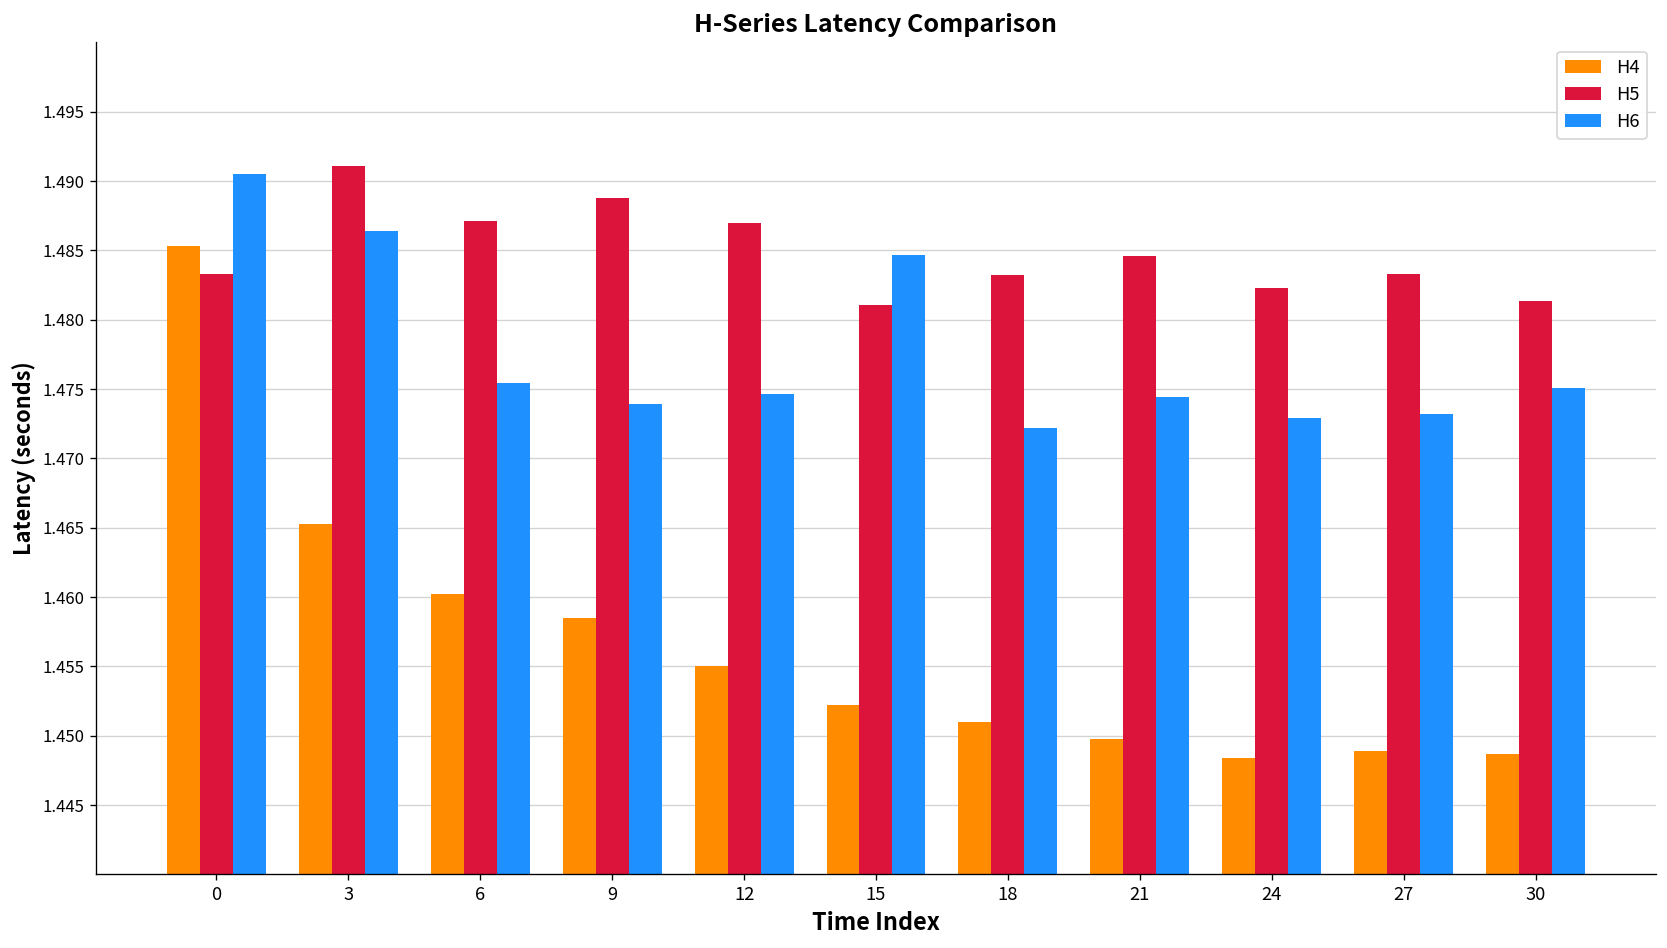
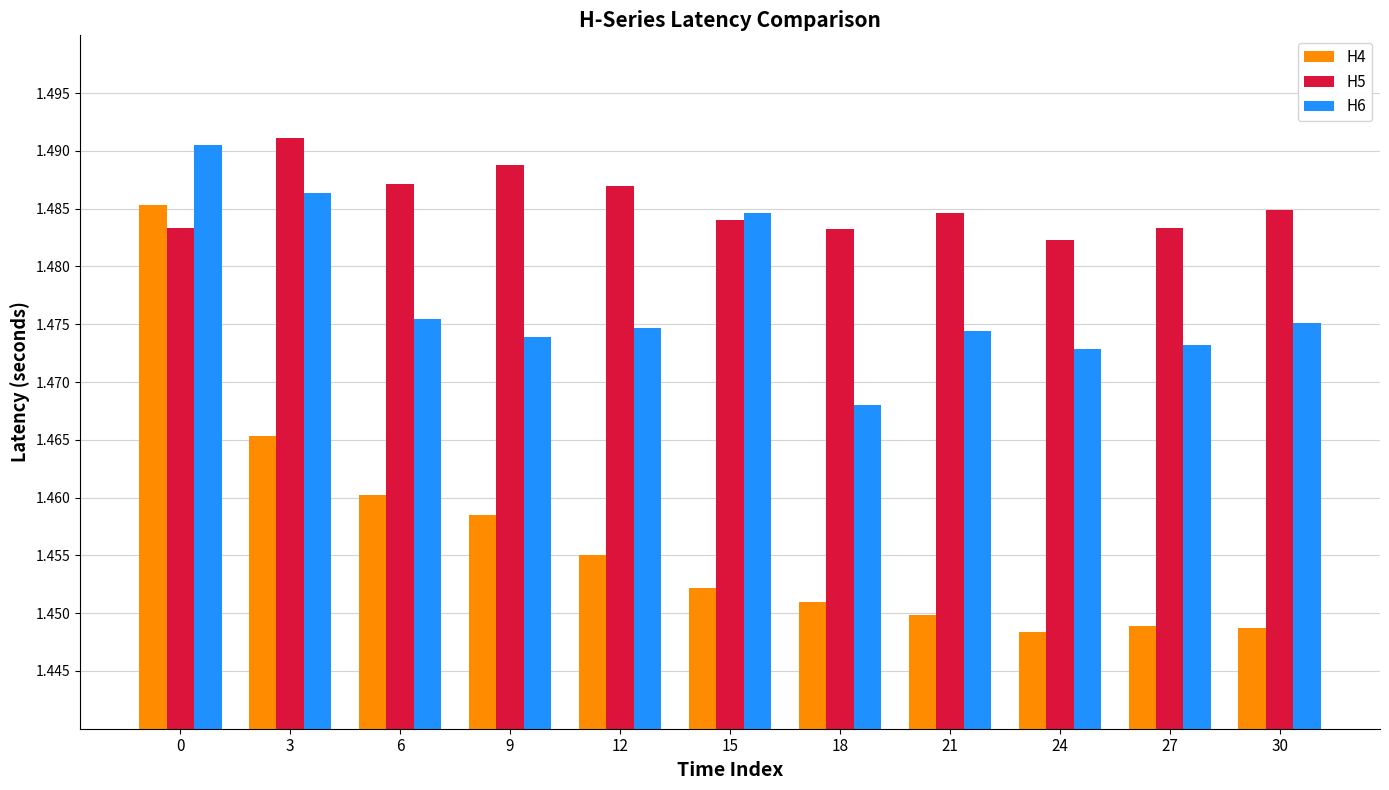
  {
    "H4": {
      "0": 1.4853,
      "3": 1.4653,
      "6": 1.4602,
      "9": 1.4585,
      "12": 1.4550,
      "15": 1.4522,
      "18": 1.4510,
      "21": 1.4498,
      "24": 1.4484,
      "27": 1.4489,
      "30": 1.4487
    },
    "H5": {
      "0": 1.4833,
      "3": 1.4911,
      "6": 1.4871,
      "9": 1.4888,
      "12": 1.4870,
-     "15": 1.4810,
+     "15": 1.4840,
      "18": 1.4832,
      "21": 1.4846,
      "24": 1.4823,
      "27": 1.4833,
-     "30": 1.4814
+     "30": 1.4849
    },
    "H6": {
      "0": 1.4905,
      "3": 1.4864,
      "6": 1.4755,
      "9": 1.4739,
      "12": 1.4746,
      "15": 1.4847,
-     "18": 1.4722,
+     "18": 1.4680,
      "21": 1.4744,
      "24": 1.4729,
      "27": 1.4732,
      "30": 1.4751
    }
  }
